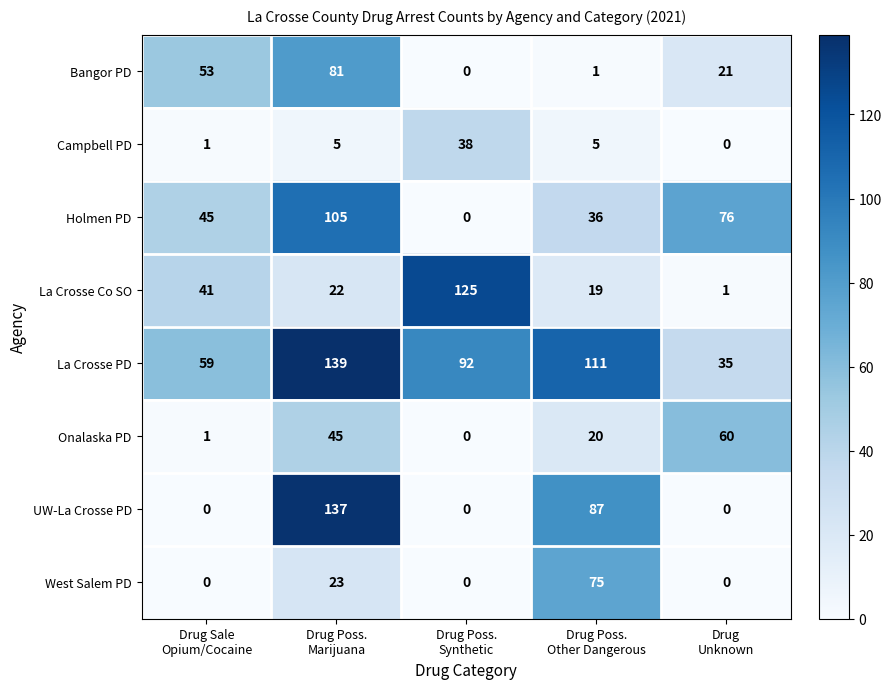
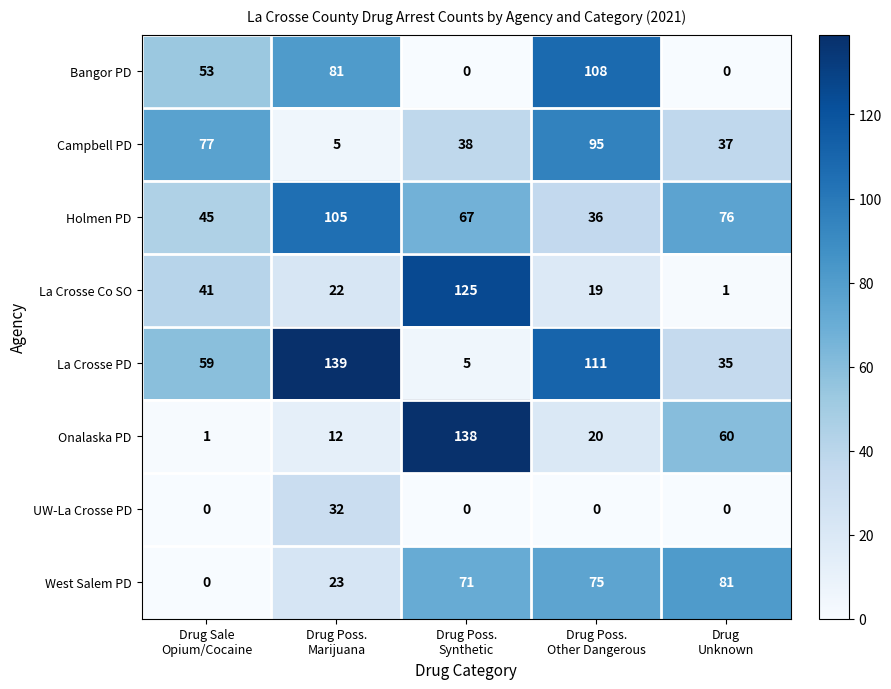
  {
    "Bangor PD": {
      "Drug Sale Opium/Cocaine": 53,
      "Drug Poss. Marijuana": 81,
      "Drug Poss. Synthetic": 0,
-     "Drug Poss. Other Dangerous": 1,
-     "Drug Unknown": 21
+     "Drug Poss. Other Dangerous": 108,
+     "Drug Unknown": 0
    },
    "Campbell PD": {
-     "Drug Sale Opium/Cocaine": 1,
+     "Drug Sale Opium/Cocaine": 77,
      "Drug Poss. Marijuana": 5,
      "Drug Poss. Synthetic": 38,
-     "Drug Poss. Other Dangerous": 5,
-     "Drug Unknown": 0
+     "Drug Poss. Other Dangerous": 95,
+     "Drug Unknown": 37
    },
    "Holmen PD": {
      "Drug Sale Opium/Cocaine": 45,
      "Drug Poss. Marijuana": 105,
-     "Drug Poss. Synthetic": 0,
+     "Drug Poss. Synthetic": 67,
      "Drug Poss. Other Dangerous": 36,
      "Drug Unknown": 76
    },
    "La Crosse Co SO": {
      "Drug Sale Opium/Cocaine": 41,
      "Drug Poss. Marijuana": 22,
      "Drug Poss. Synthetic": 125,
      "Drug Poss. Other Dangerous": 19,
      "Drug Unknown": 1
    },
    "La Crosse PD": {
      "Drug Sale Opium/Cocaine": 59,
      "Drug Poss. Marijuana": 139,
-     "Drug Poss. Synthetic": 92,
+     "Drug Poss. Synthetic": 5,
      "Drug Poss. Other Dangerous": 111,
      "Drug Unknown": 35
    },
    "Onalaska PD": {
      "Drug Sale Opium/Cocaine": 1,
-     "Drug Poss. Marijuana": 45,
-     "Drug Poss. Synthetic": 0,
+     "Drug Poss. Marijuana": 12,
+     "Drug Poss. Synthetic": 138,
      "Drug Poss. Other Dangerous": 20,
      "Drug Unknown": 60
    },
    "UW-La Crosse PD": {
      "Drug Sale Opium/Cocaine": 0,
-     "Drug Poss. Marijuana": 137,
+     "Drug Poss. Marijuana": 32,
      "Drug Poss. Synthetic": 0,
-     "Drug Poss. Other Dangerous": 87,
+     "Drug Poss. Other Dangerous": 0,
      "Drug Unknown": 0
    },
    "West Salem PD": {
      "Drug Sale Opium/Cocaine": 0,
      "Drug Poss. Marijuana": 23,
-     "Drug Poss. Synthetic": 0,
+     "Drug Poss. Synthetic": 71,
      "Drug Poss. Other Dangerous": 75,
-     "Drug Unknown": 0
+     "Drug Unknown": 81
    }
  }
